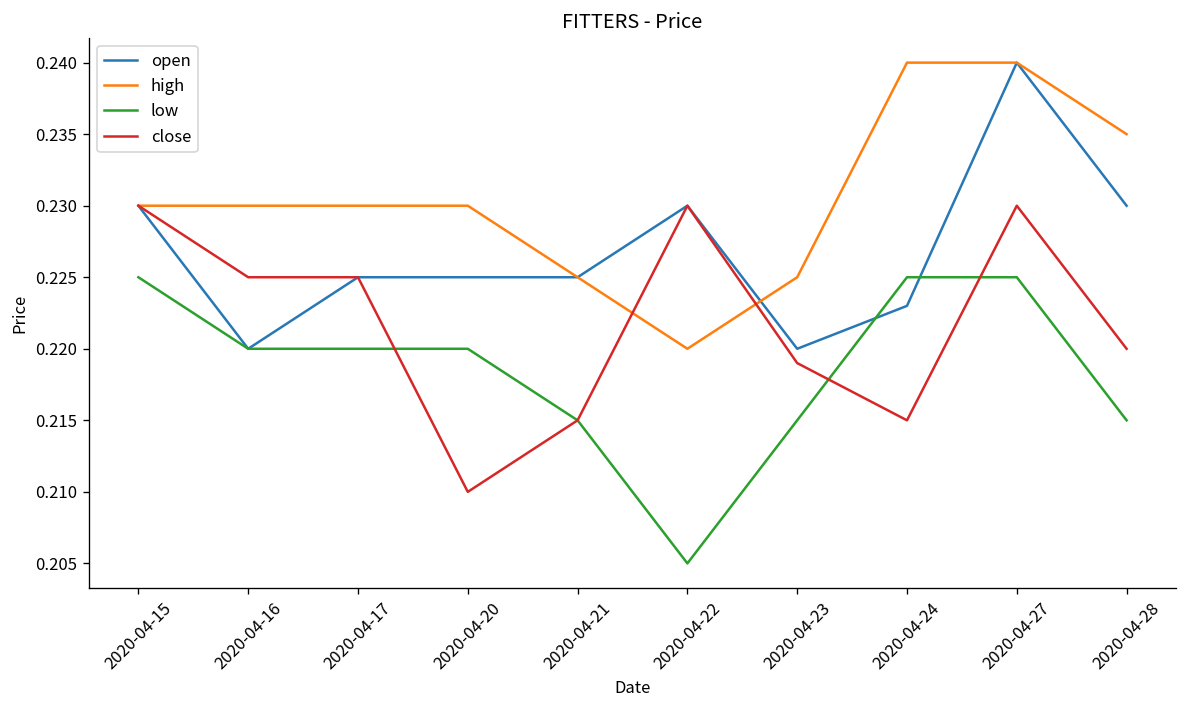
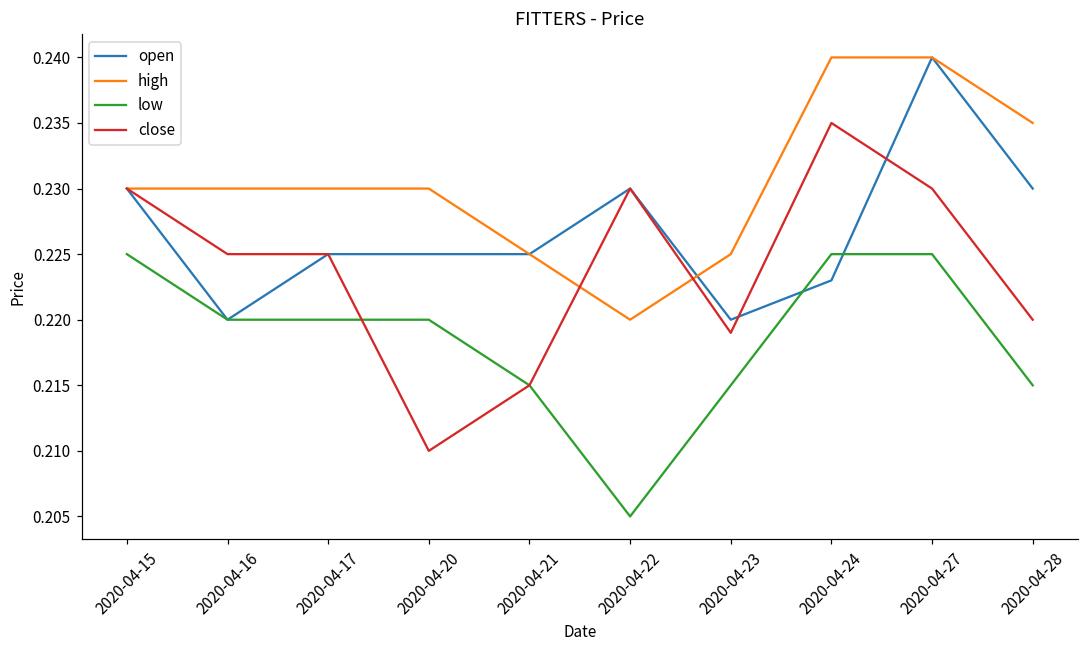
  {
    "open": {
      "2020-04-20": 0.225,
      "2020-04-23": 0.220,
      "2020-04-24": 0.223,
      "2020-04-28": 0.230
    },
    "high": {
      "2020-04-16": 0.230,
      "2020-04-17": 0.230,
      "2020-04-20": 0.230,
      "2020-04-22": 0.220,
      "2020-04-23": 0.225,
      "2020-04-24": 0.240,
      "2020-04-28": 0.235
    },
    "low": {
      "2020-04-15": 0.225,
      "2020-04-17": 0.220,
      "2020-04-20": 0.220,
      "2020-04-22": 0.205,
      "2020-04-23": 0.215,
      "2020-04-24": 0.225,
      "2020-04-27": 0.225,
      "2020-04-28": 0.215
    },
    "close": {
      "2020-04-16": 0.225,
      "2020-04-20": 0.210,
      "2020-04-23": 0.219,
-     "2020-04-24": 0.215,
+     "2020-04-24": 0.235,
      "2020-04-27": 0.230,
      "2020-04-28": 0.220
    }
  }
